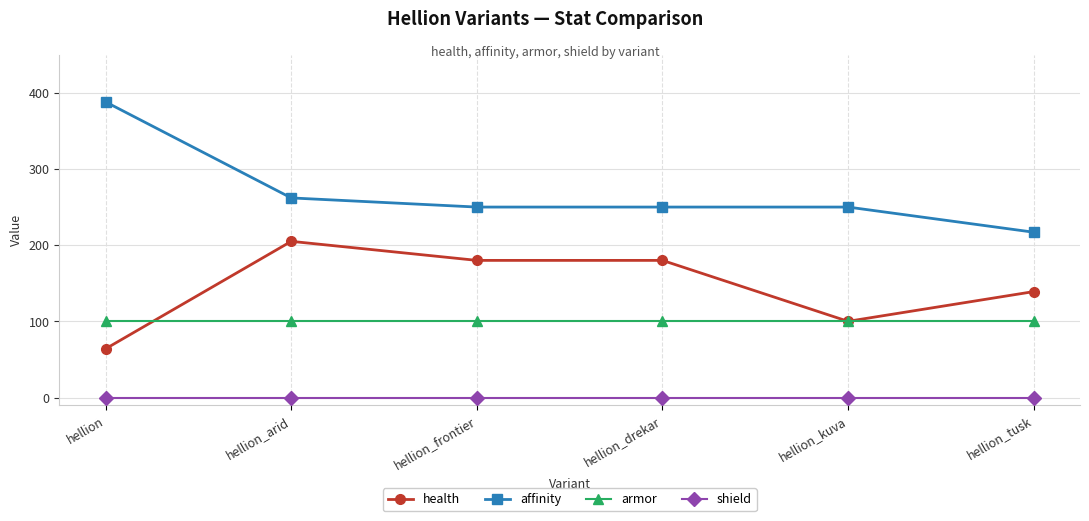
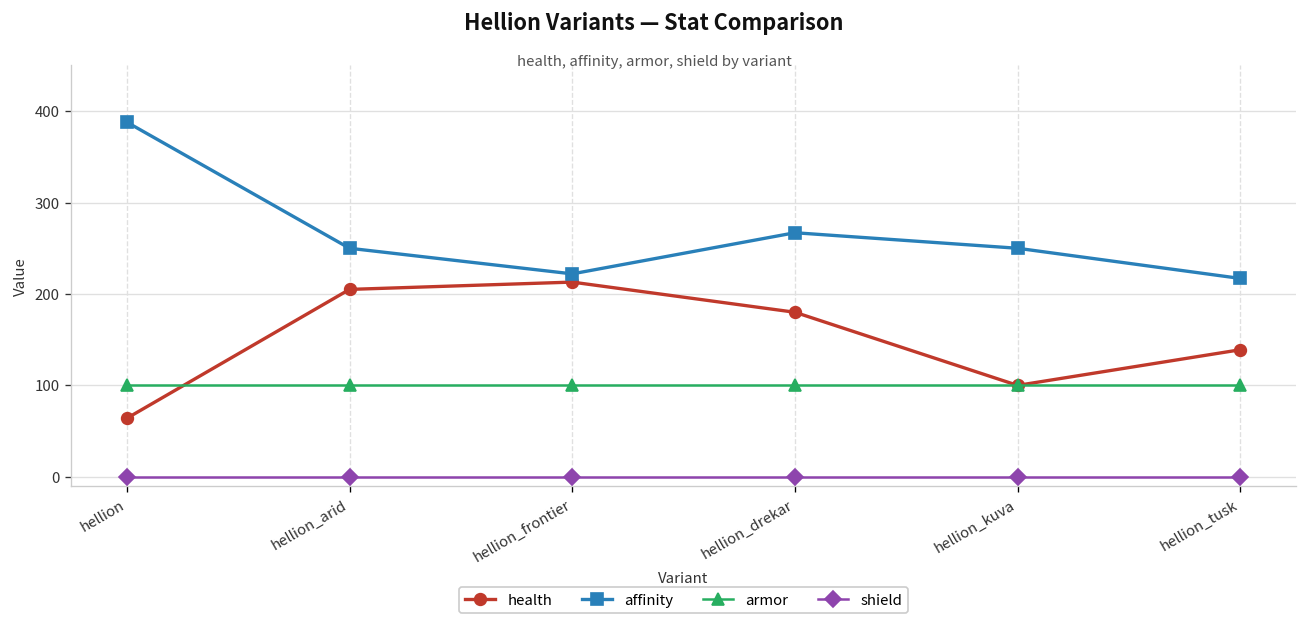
  {
    "health": {
      "hellion": 60,
      "hellion_arid": 210,
-     "hellion_frontier": 180,
+     "hellion_frontier": 210,
      "hellion_drekar": 180,
      "hellion_tusk": 140
    },
    "affinity": {
      "hellion": 390,
-     "hellion_arid": 260,
-     "hellion_frontier": 250,
-     "hellion_drekar": 250,
+     "hellion_arid": 250,
+     "hellion_frontier": 220,
+     "hellion_drekar": 270,
      "hellion_kuva": 250,
      "hellion_tusk": 220
    },
    "armor": {
      "hellion": 100,
      "hellion_arid": 100,
      "hellion_frontier": 100,
      "hellion_drekar": 100,
      "hellion_tusk": 100
    },
    "shield": {
      "hellion": 0,
      "hellion_arid": 0,
      "hellion_frontier": 0,
      "hellion_drekar": 0,
      "hellion_kuva": 0,
      "hellion_tusk": 0
    }
  }
